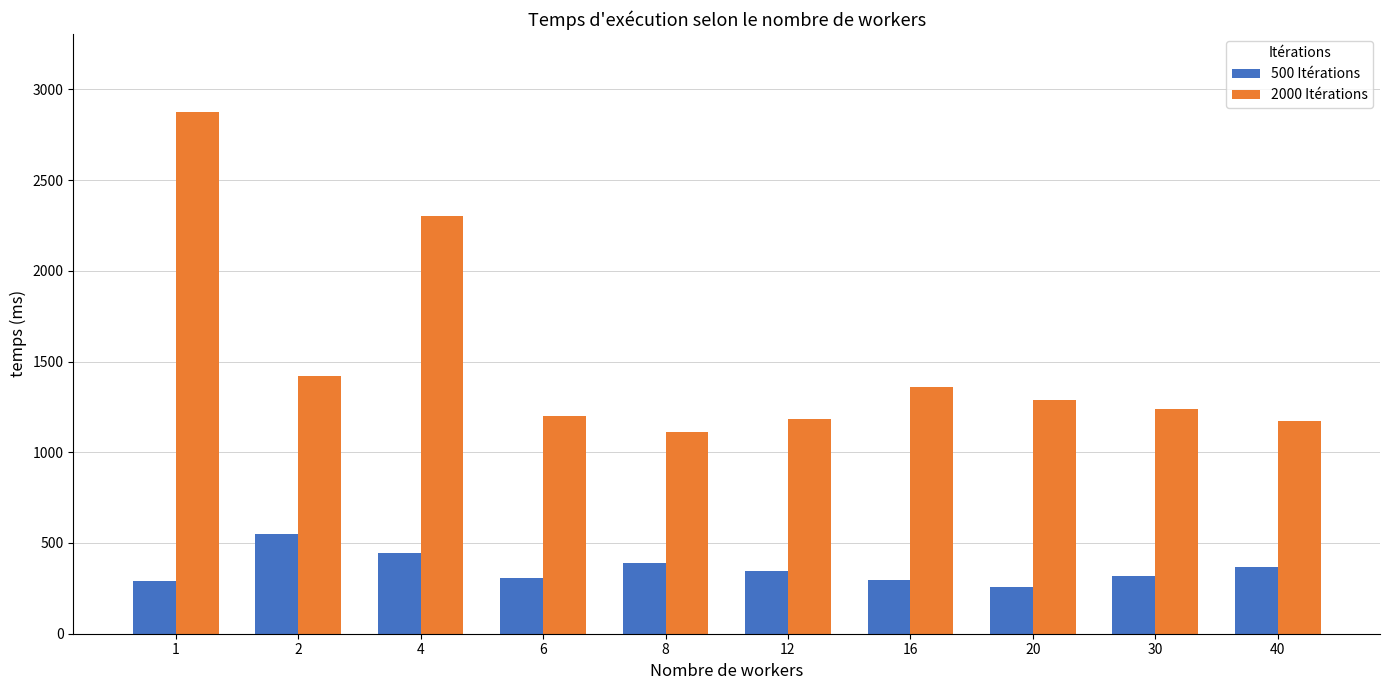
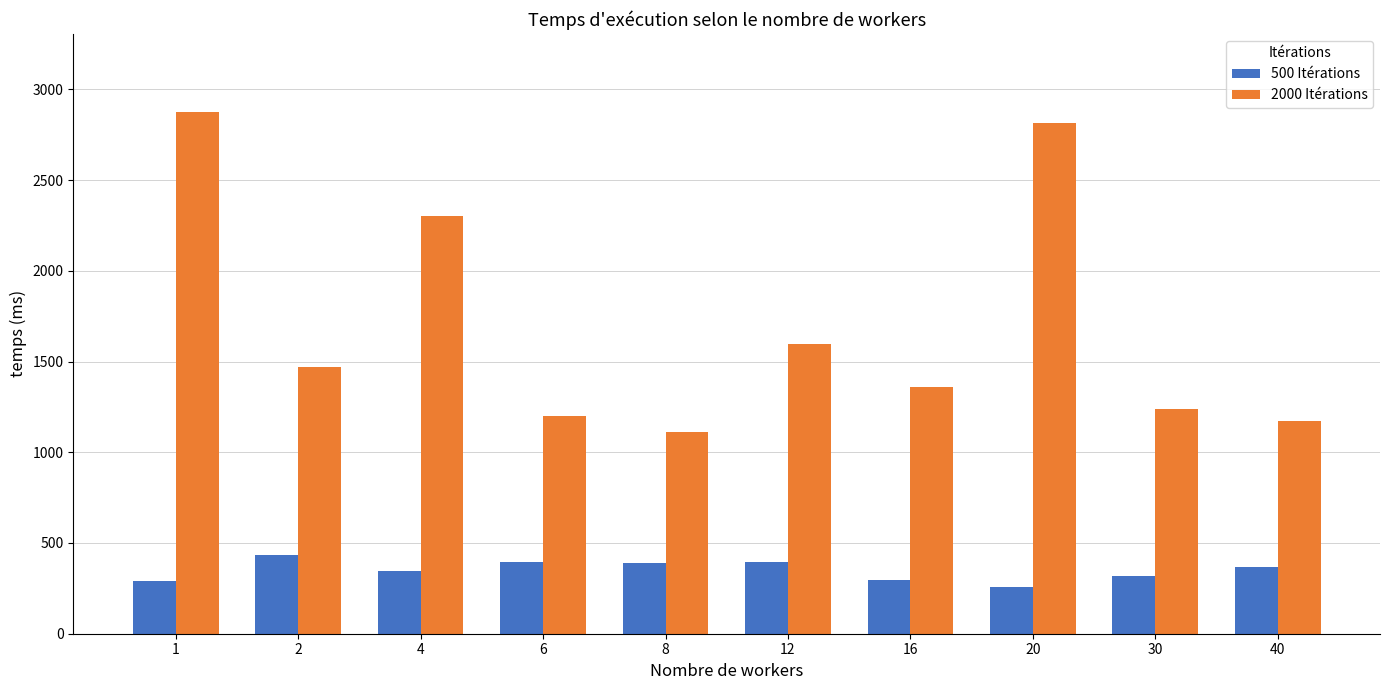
  {
    "500 Itérations": {
      "1": 290,
-     "2": 550,
-     "4": 440,
-     "6": 310,
+     "2": 440,
+     "4": 340,
+     "6": 390,
      "8": 390,
-     "12": 340,
+     "12": 400,
      "16": 290,
      "20": 260,
      "30": 320,
      "40": 370
    },
    "2000 Itérations": {
      "1": 2870,
-     "2": 1420,
+     "2": 1470,
      "4": 2300,
      "6": 1200,
      "8": 1110,
-     "12": 1180,
+     "12": 1600,
      "16": 1360,
-     "20": 1290,
+     "20": 2820,
      "30": 1240,
      "40": 1170
    }
  }
